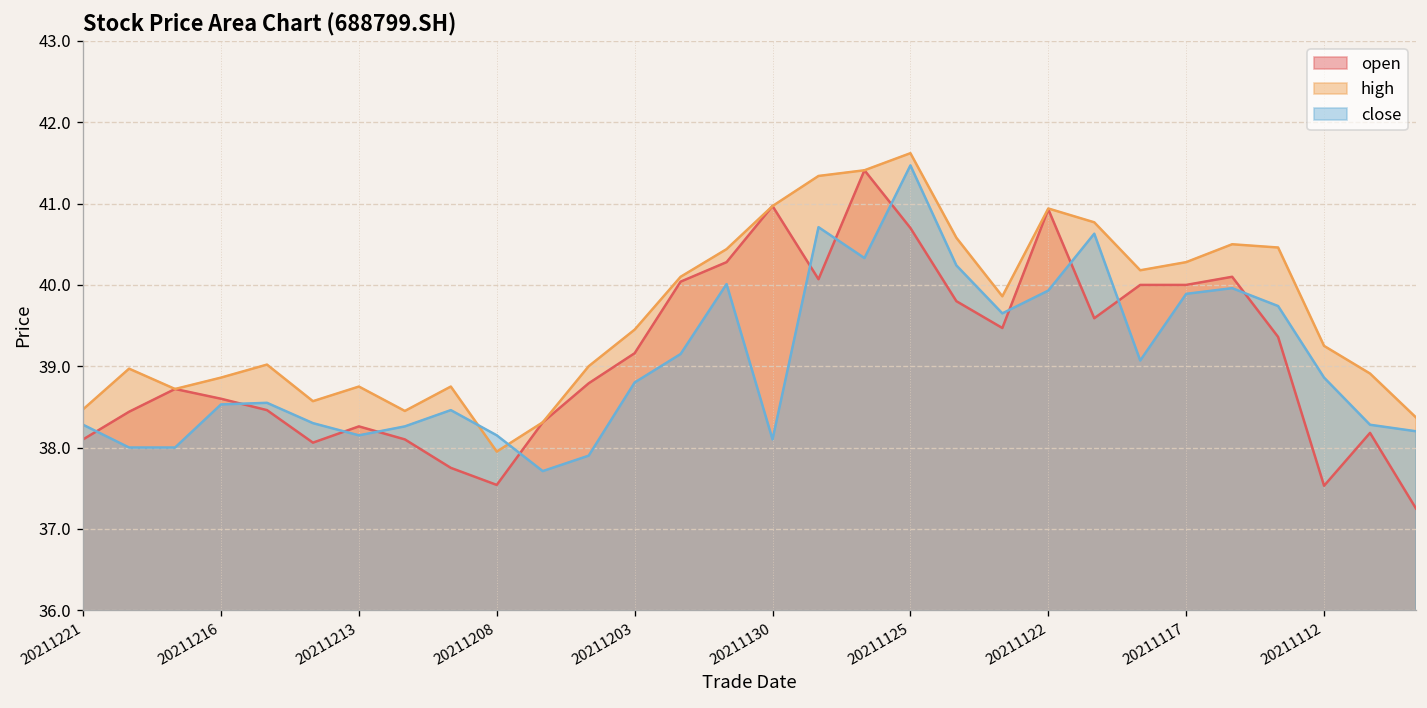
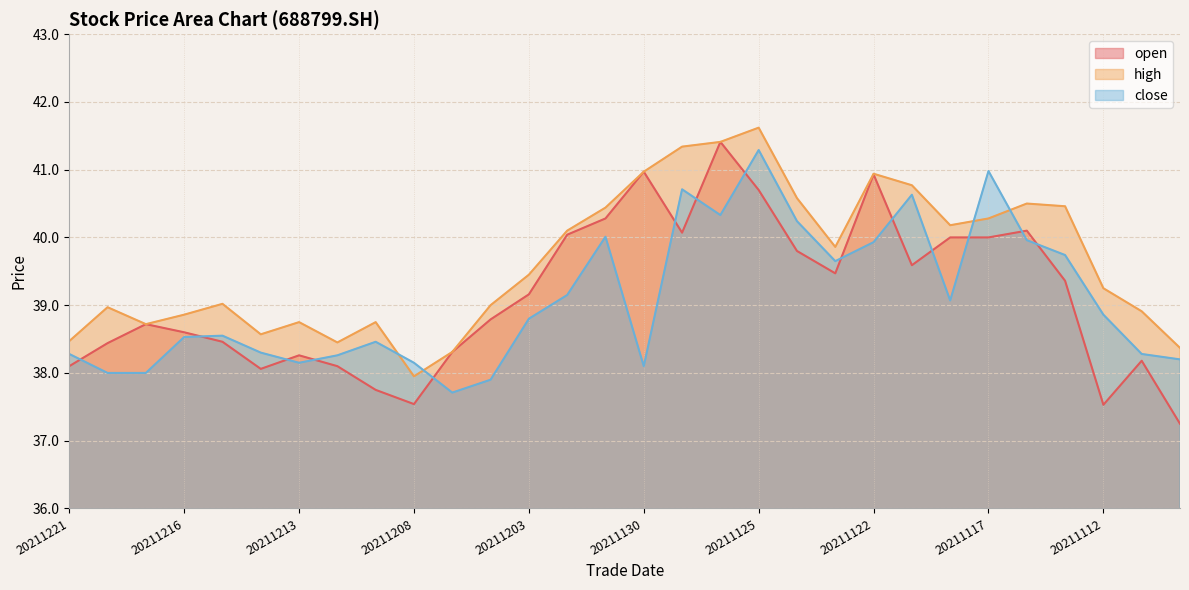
  {
    "close": {
      "20211221": 38.3,
      "20211216": 38.5,
      "20211213": 38.2,
      "20211208": 38.2,
      "20211203": 38.8,
      "20211130": 38.1,
-     "20211125": 41.5,
+     "20211125": 41.3,
      "20211122": 39.9,
-     "20211117": 39.9,
+     "20211117": 41.0,
      "20211112": 38.9
    }
  }
